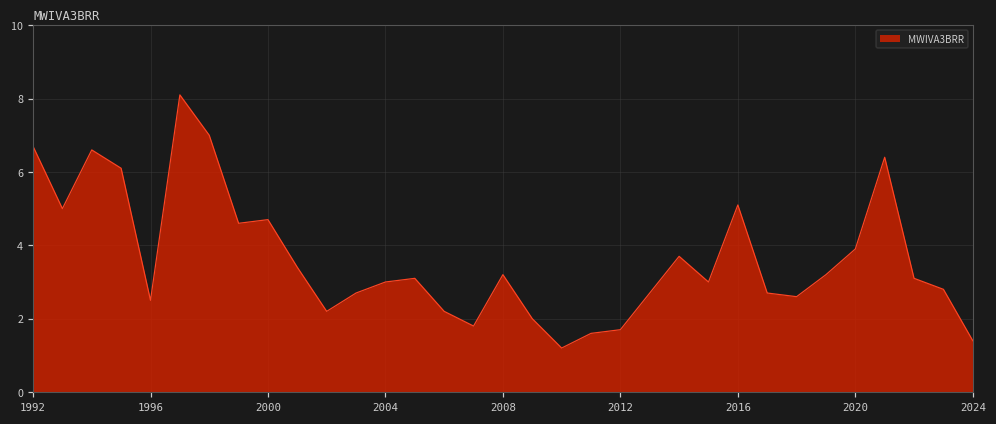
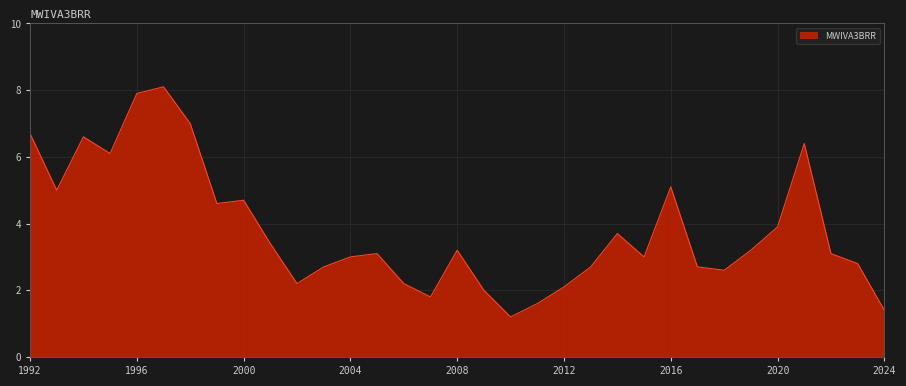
  {
    "1992": 6.7,
-   "1996": 2.5,
+   "1996": 7.9,
    "2000": 4.7,
    "2004": 3.0,
    "2008": 3.2,
-   "2012": 1.7,
+   "2012": 2.1,
    "2016": 5.1,
    "2020": 3.9,
    "2024": 1.4
  }
